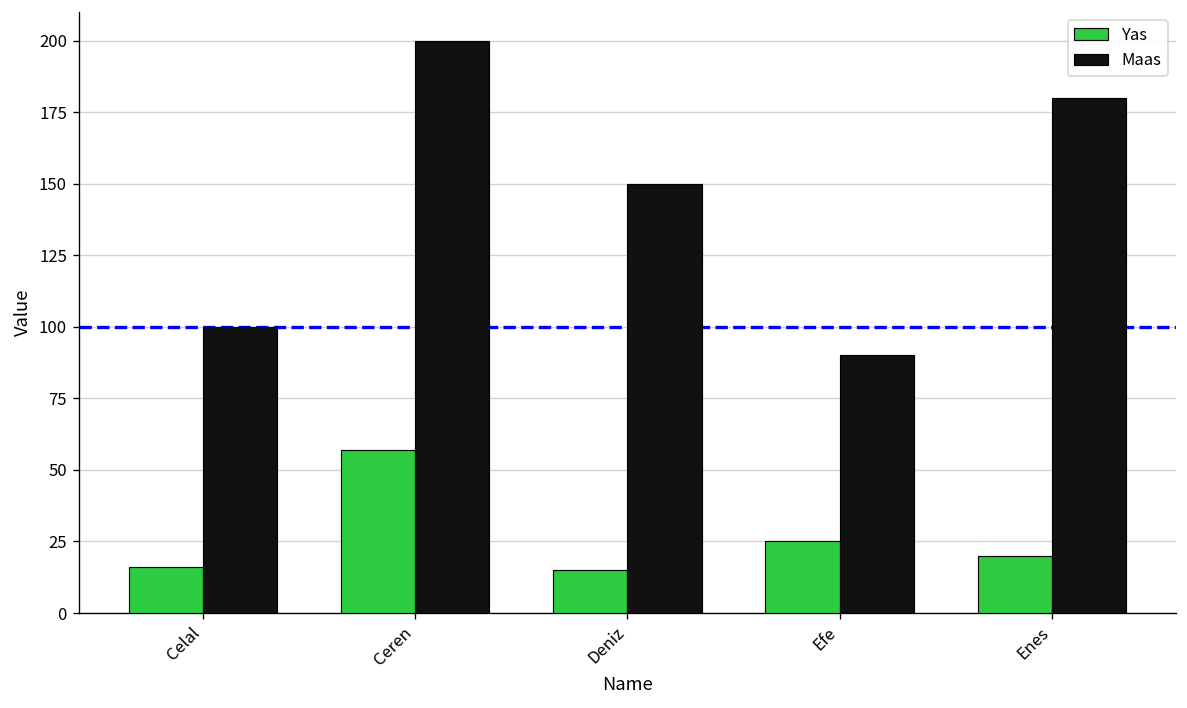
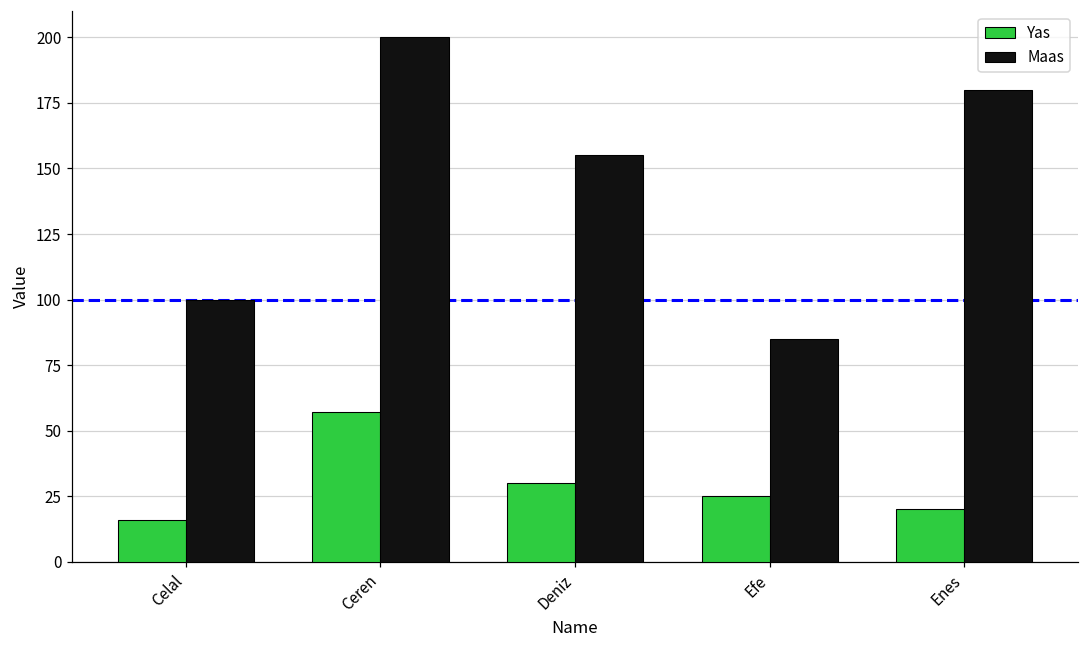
  {
    "Yas": {
      "Celal": 16,
      "Ceren": 57,
-     "Deniz": 15,
+     "Deniz": 30,
      "Efe": 25,
      "Enes": 20
    },
    "Maas": {
      "Celal": 100,
      "Ceren": 200,
-     "Deniz": 150,
-     "Efe": 90,
+     "Deniz": 155,
+     "Efe": 85,
      "Enes": 180
    }
  }
